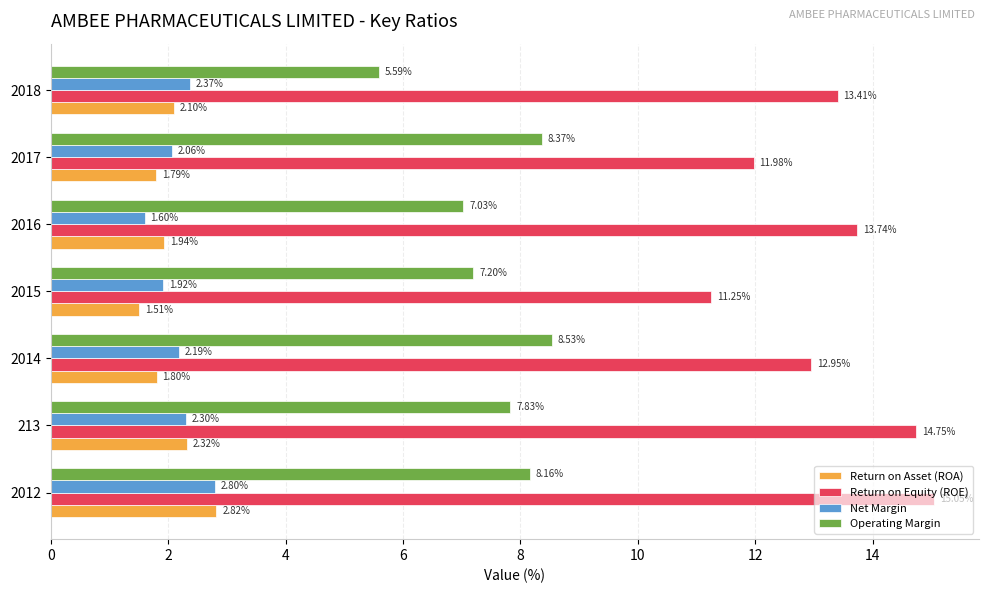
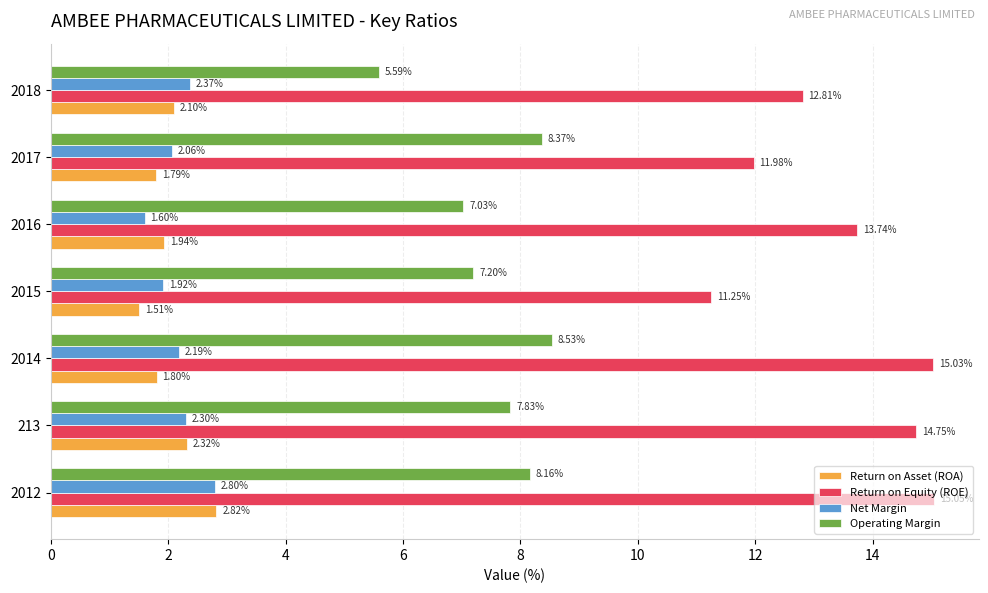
  {
    "Return on Asset (ROA)": {
      "2018": "2.10%",
      "2017": "1.79%",
      "2016": "1.94%",
      "2015": "1.51%",
      "2014": "1.80%",
      "213": "2.32%",
      "2012": "2.82%"
    },
    "Return on Equity (ROE)": {
-     "2018": "13.41%",
+     "2018": "12.81%",
      "2017": "11.98%",
      "2016": "13.74%",
      "2015": "11.25%",
-     "2014": "12.95%",
+     "2014": "15.03%",
      "213": "14.75%"
    },
    "Net Margin": {
      "2018": "2.37%",
      "2017": "2.06%",
      "2016": "1.60%",
      "2015": "1.92%",
      "2014": "2.19%",
      "213": "2.30%",
      "2012": "2.80%"
    },
    "Operating Margin": {
      "2018": "5.59%",
      "2017": "8.37%",
      "2016": "7.03%",
      "2015": "7.20%",
      "2014": "8.53%",
      "213": "7.83%",
      "2012": "8.16%"
    }
  }
